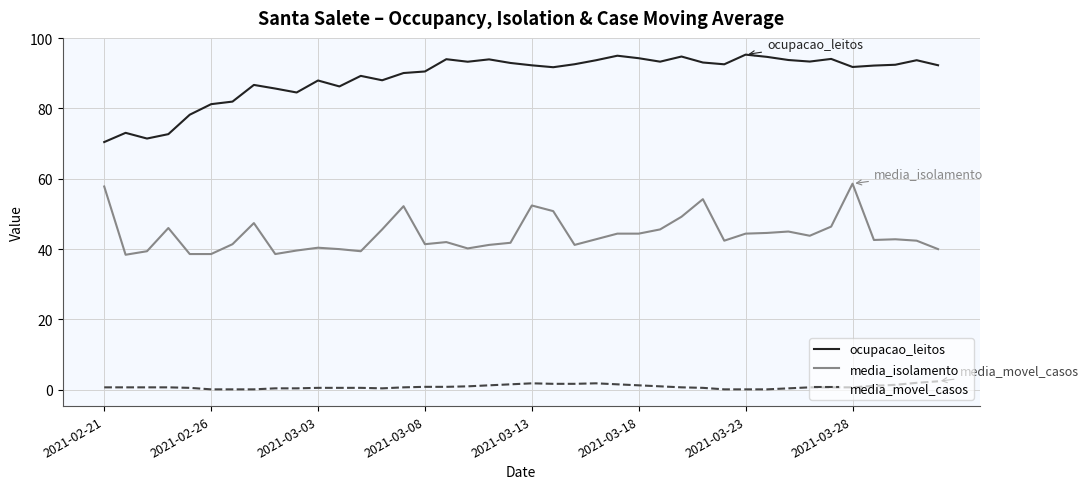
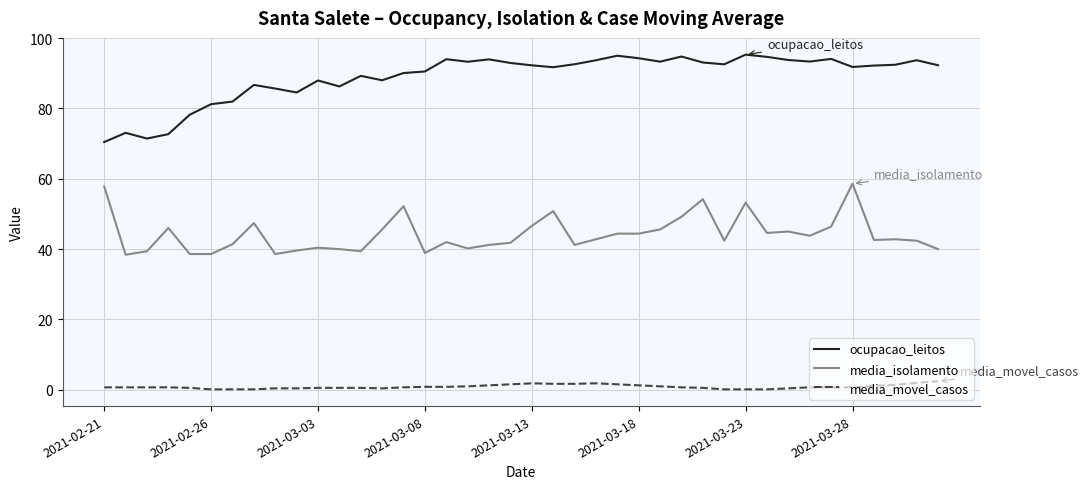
  {
    "media_isolamento": {
      "2021-02-21": 58,
      "2021-02-26": 39,
      "2021-03-03": 40,
-     "2021-03-08": 41,
-     "2021-03-13": 52,
+     "2021-03-08": 39,
+     "2021-03-13": 47,
      "2021-03-18": 44,
-     "2021-03-23": 44,
+     "2021-03-23": 53,
      "2021-03-28": 59
    }
  }
